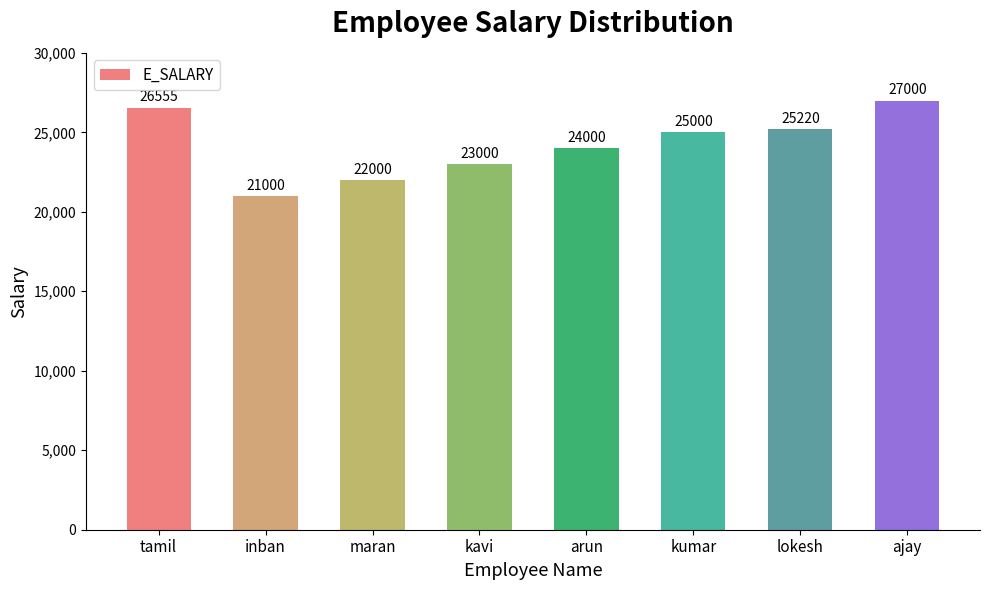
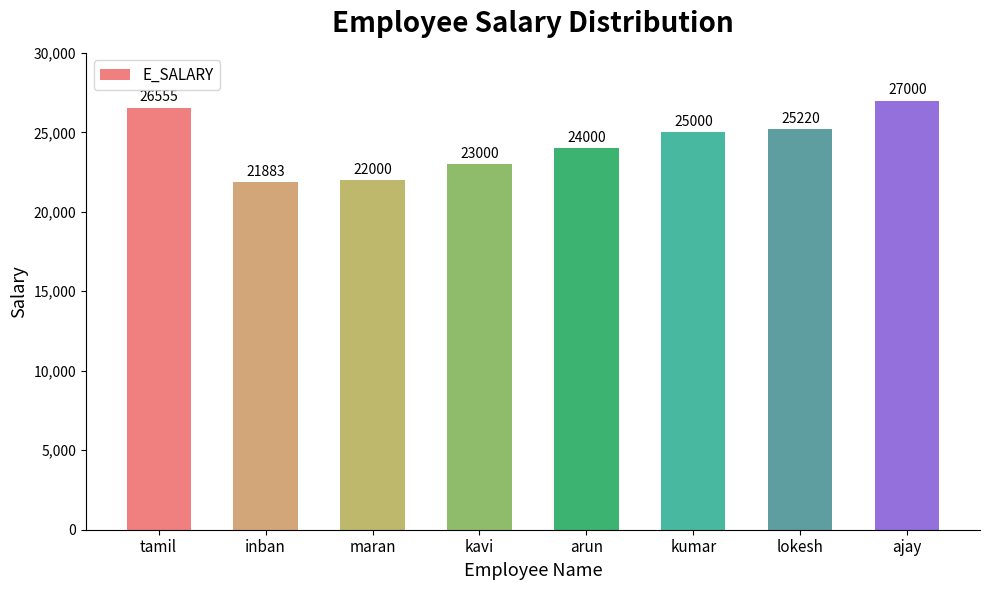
  {
    "tamil": 26555,
-   "inban": 21000,
+   "inban": 21883,
    "maran": 22000,
    "kavi": 23000,
    "arun": 24000,
    "kumar": 25000,
    "lokesh": 25220,
    "ajay": 27000
  }
